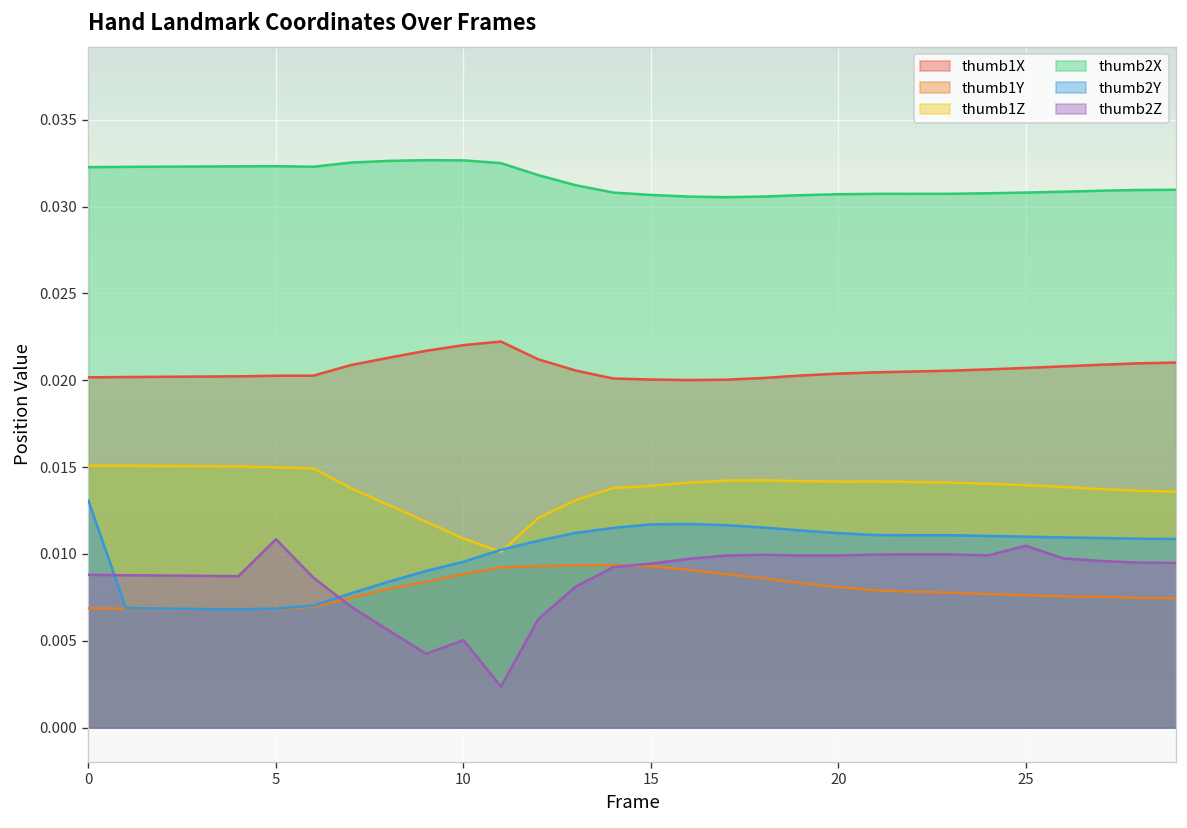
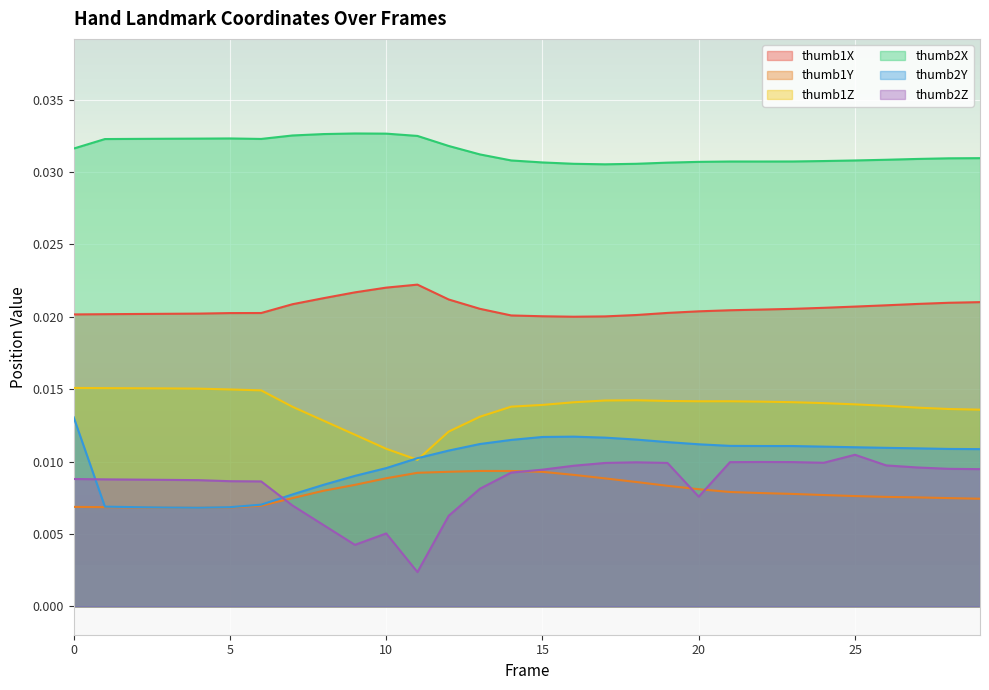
  {
    "thumb2X": {
-     "0": 0.0323,
+     "0": 0.0316,
      "5": 0.0323,
      "10": 0.0327,
      "15": 0.0307,
      "20": 0.0307,
      "25": 0.0308
    },
    "thumb2Y": {
      "0": 0.0131,
      "10": 0.0096,
      "15": 0.0117,
      "20": 0.0112,
      "25": 0.0110
    },
    "thumb2Z": {
      "0": 0.0088,
-     "5": 0.0108,
+     "5": 0.0086,
      "10": 0.0050,
-     "20": 0.0099,
+     "20": 0.0076,
      "25": 0.0105
    }
  }
